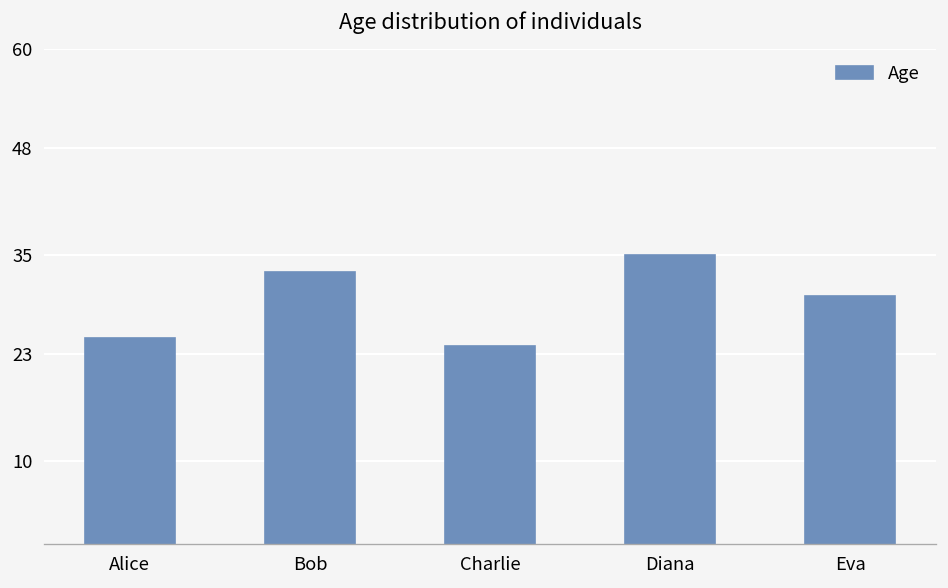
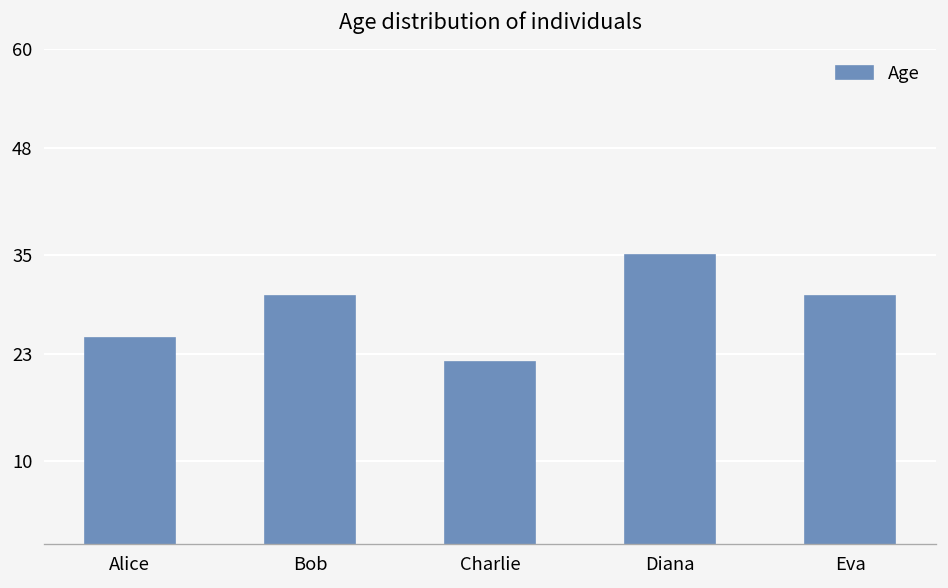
  {
    "Alice": 25,
-   "Bob": 33,
-   "Charlie": 24,
+   "Bob": 30,
+   "Charlie": 22,
    "Diana": 35,
    "Eva": 30
  }
